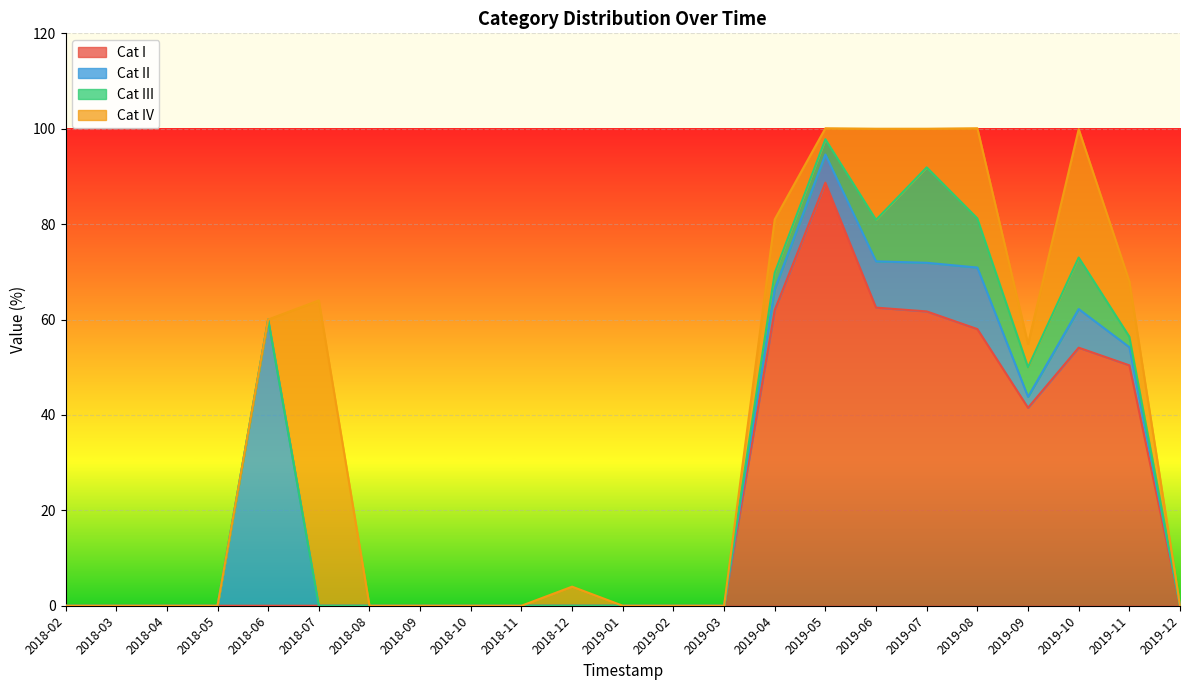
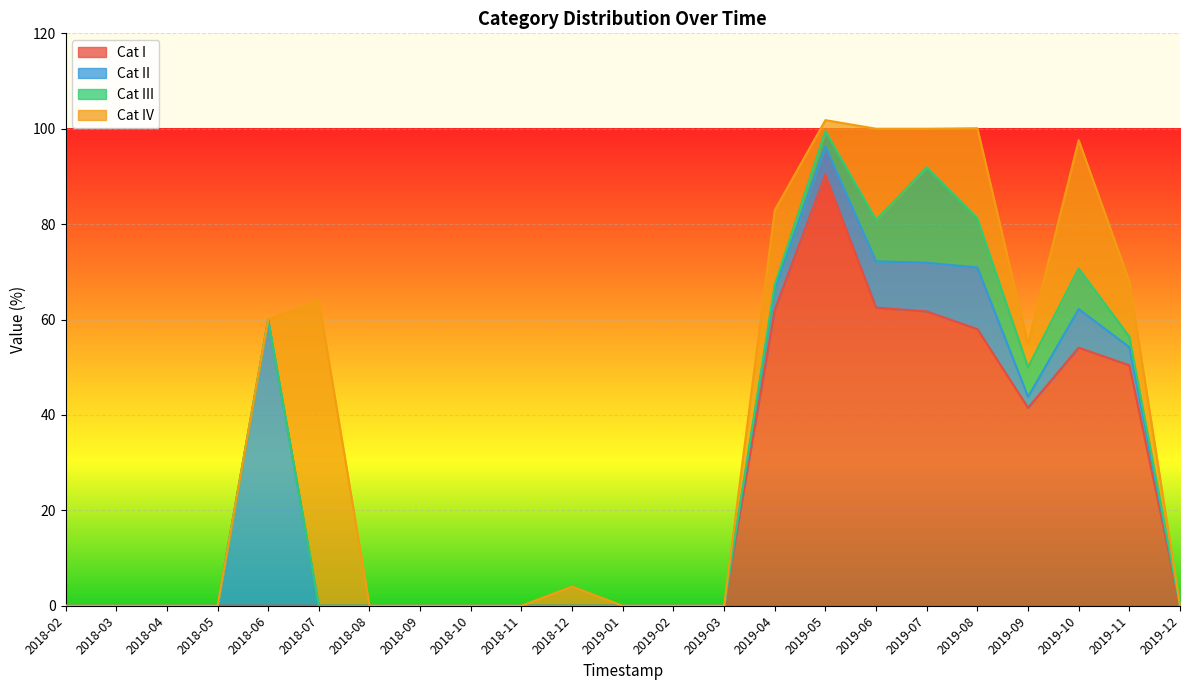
  {
    "Cat I": {
      "2018-06": 0,
      "2019-04": 62,
-     "2019-05": 89,
+     "2019-05": 90,
      "2019-06": 63,
      "2019-07": 62,
      "2019-08": 58,
      "2019-09": 42,
      "2019-10": 54,
      "2019-11": 50
    },
    "Cat II": {
      "2019-04": 4,
      "2019-05": 6,
      "2019-06": 10,
      "2019-07": 10,
      "2019-08": 13,
      "2019-09": 2,
      "2019-10": 8,
      "2019-11": 4
    },
    "Cat III": {
-     "2019-04": 3,
+     "2019-04": 1,
      "2019-05": 3,
      "2019-06": 9,
      "2019-07": 20,
      "2019-08": 10,
      "2019-09": 6,
-     "2019-10": 11,
+     "2019-10": 9,
      "2019-11": 2
    },
    "Cat IV": {
      "2018-07": 64,
      "2018-12": 4,
-     "2019-04": 11,
+     "2019-04": 16,
      "2019-05": 2,
      "2019-06": 19,
      "2019-07": 8,
      "2019-08": 19,
      "2019-09": 5,
      "2019-10": 27,
      "2019-11": 12
    }
  }
